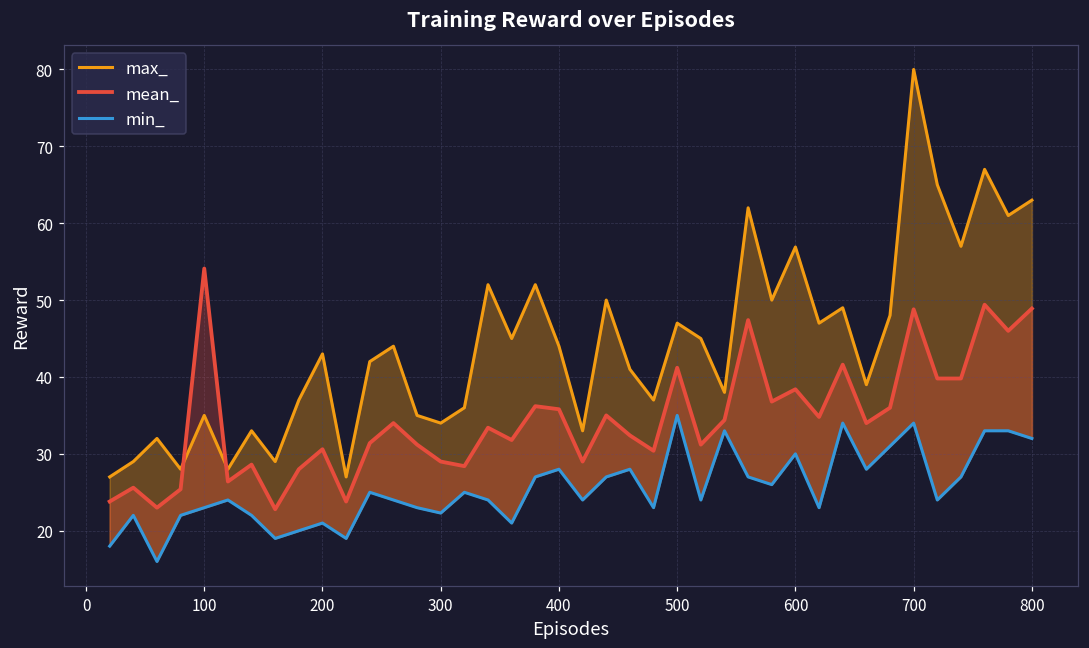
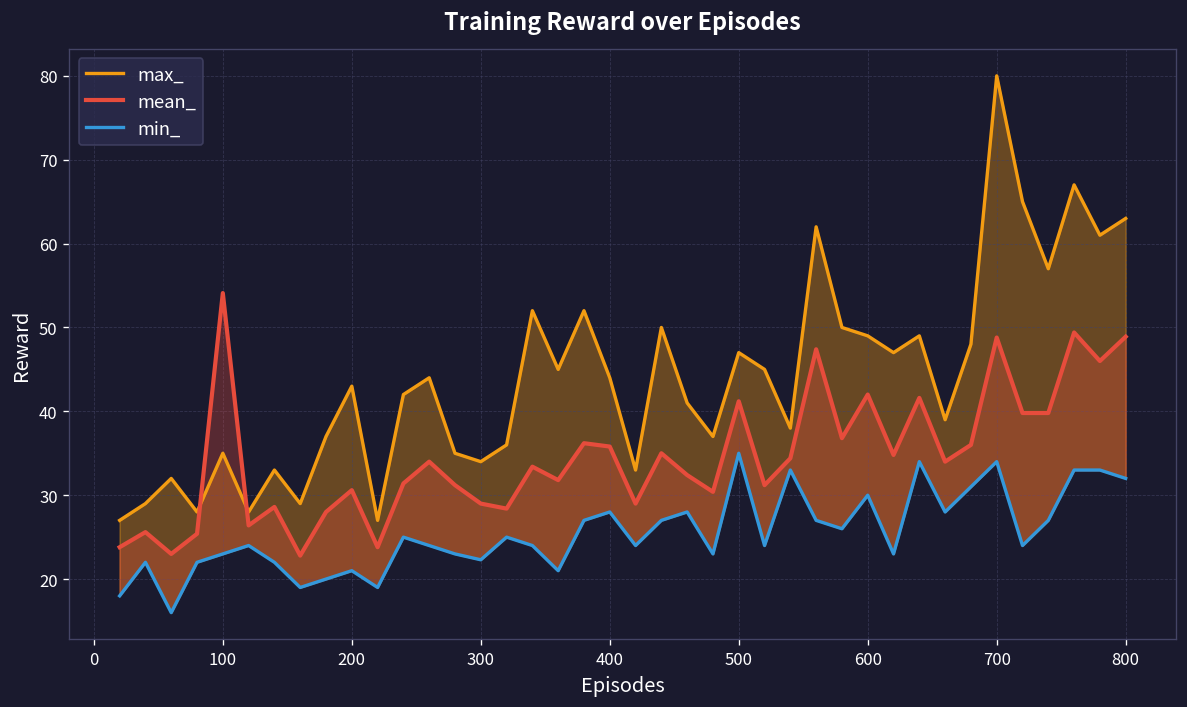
  {
    "max_": {
      "100": 35,
      "200": 43,
      "300": 34,
      "400": 44,
      "500": 47,
-     "600": 57,
+     "600": 49,
      "700": 80,
      "800": 63
    },
    "mean_": {
      "100": 54,
      "200": 31,
      "300": 29,
      "400": 36,
      "500": 41,
-     "600": 38,
+     "600": 42,
      "700": 49,
      "800": 49
    },
    "min_": {
      "100": 23,
      "200": 21,
      "300": 22,
      "400": 28,
      "500": 35,
      "600": 30,
      "700": 34,
      "800": 32
    }
  }
